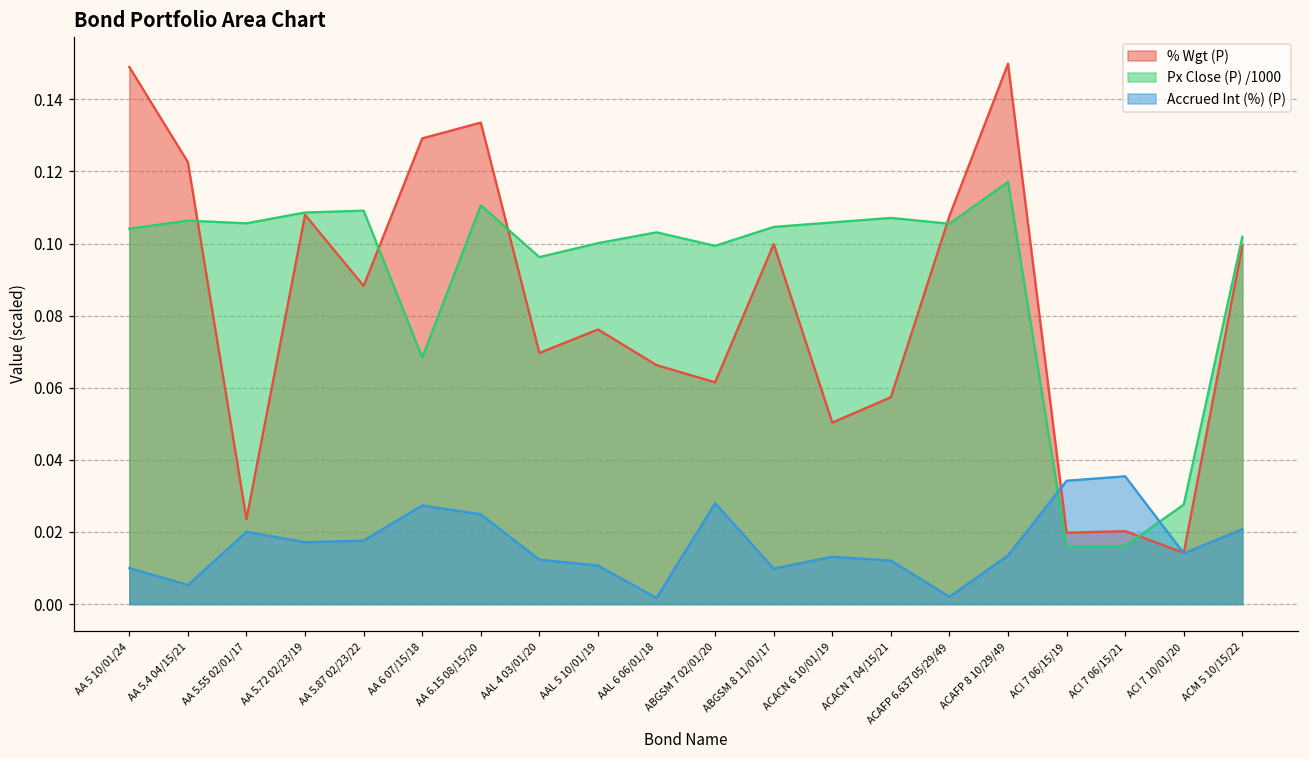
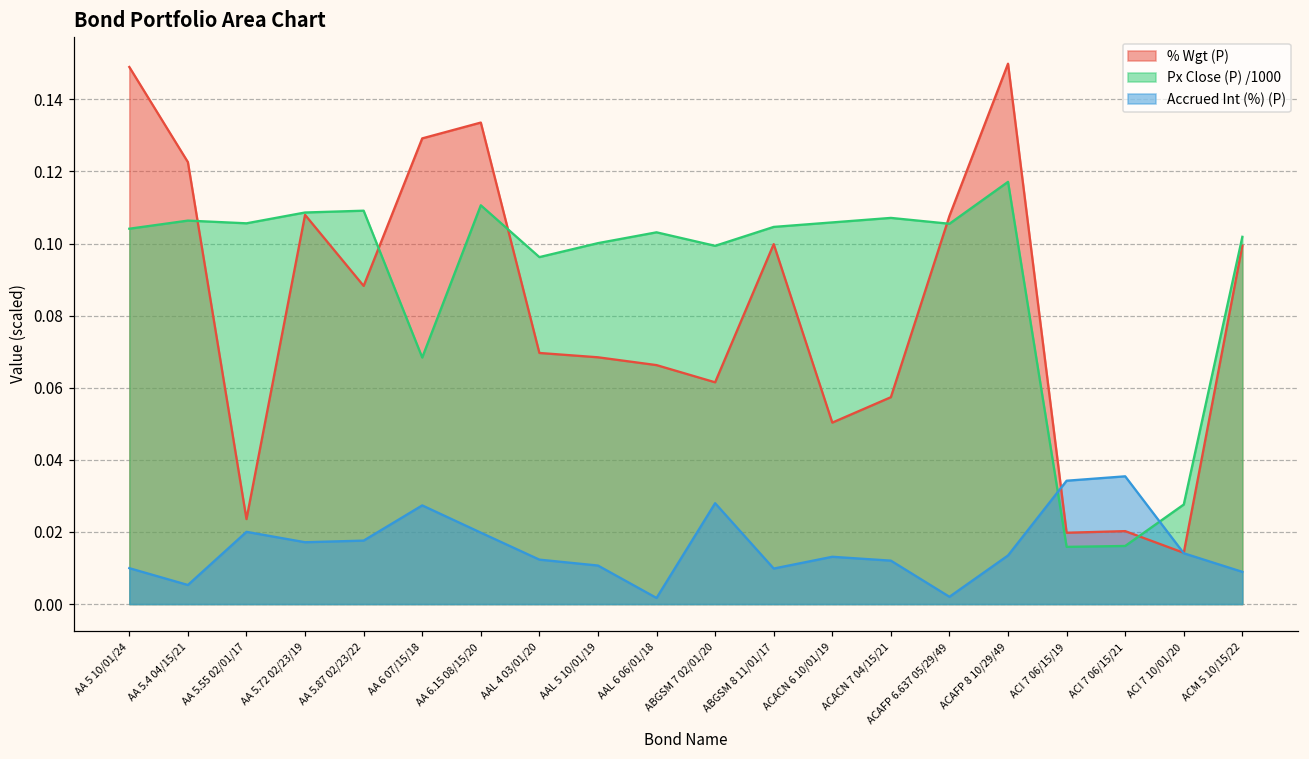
  {
    "% Wgt (P)": {
      "AA 5 10/01/24": 0.149,
      "AA 5.4 04/15/21": 0.123,
      "AA 5.55 02/01/17": 0.024,
      "AA 5.87 02/23/22": 0.088,
      "AA 6 07/15/18": 0.129,
      "AA 6.15 08/15/20": 0.134,
      "AAL 4 03/01/20": 0.070,
-     "AAL 5 10/01/19": 0.076,
+     "AAL 5 10/01/19": 0.068,
      "AAL 6 06/01/18": 0.066,
      "ABGSM 7 02/01/20": 0.062,
      "ABGSM 8 11/01/17": 0.100,
      "ACACN 6 10/01/19": 0.050,
      "ACACN 7 04/15/21": 0.057,
      "ACAFP 6.637 05/29/49": 0.108,
      "ACAFP 8 10/29/49": 0.150,
      "ACI 7 06/15/19": 0.020,
      "ACI 7 06/15/21": 0.020,
      "ACM 5 10/15/22": 0.099
    },
    "Px Close (P) /1000": {
      "AA 5 10/01/24": 0.104,
      "AA 5.4 04/15/21": 0.106,
      "AA 5.55 02/01/17": 0.106,
      "AA 5.87 02/23/22": 0.109,
      "AA 6 07/15/18": 0.068,
      "AA 6.15 08/15/20": 0.111,
      "AAL 4 03/01/20": 0.096,
      "AAL 5 10/01/19": 0.100,
      "AAL 6 06/01/18": 0.103,
      "ABGSM 7 02/01/20": 0.099,
      "ABGSM 8 11/01/17": 0.105,
      "ACACN 6 10/01/19": 0.106,
      "ACACN 7 04/15/21": 0.107,
      "ACAFP 6.637 05/29/49": 0.106,
      "ACAFP 8 10/29/49": 0.117,
      "ACI 7 06/15/19": 0.016,
      "ACI 7 06/15/21": 0.016,
      "ACI 7 10/01/20": 0.028,
      "ACM 5 10/15/22": 0.102
    },
    "Accrued Int (%) (P)": {
      "AA 5 10/01/24": 0.010,
      "AA 5.4 04/15/21": 0.005,
      "AA 5.55 02/01/17": 0.020,
      "AA 5.72 02/23/19": 0.017,
      "AA 5.87 02/23/22": 0.018,
      "AA 6 07/15/18": 0.027,
-     "AA 6.15 08/15/20": 0.025,
+     "AA 6.15 08/15/20": 0.020,
      "AAL 4 03/01/20": 0.012,
      "AAL 5 10/01/19": 0.011,
      "AAL 6 06/01/18": 0.002,
      "ABGSM 7 02/01/20": 0.028,
      "ABGSM 8 11/01/17": 0.010,
      "ACACN 6 10/01/19": 0.013,
      "ACACN 7 04/15/21": 0.012,
      "ACAFP 6.637 05/29/49": 0.002,
      "ACAFP 8 10/29/49": 0.013,
      "ACI 7 06/15/19": 0.034,
      "ACI 7 06/15/21": 0.035,
-     "ACM 5 10/15/22": 0.021
+     "ACM 5 10/15/22": 0.009
    }
  }
